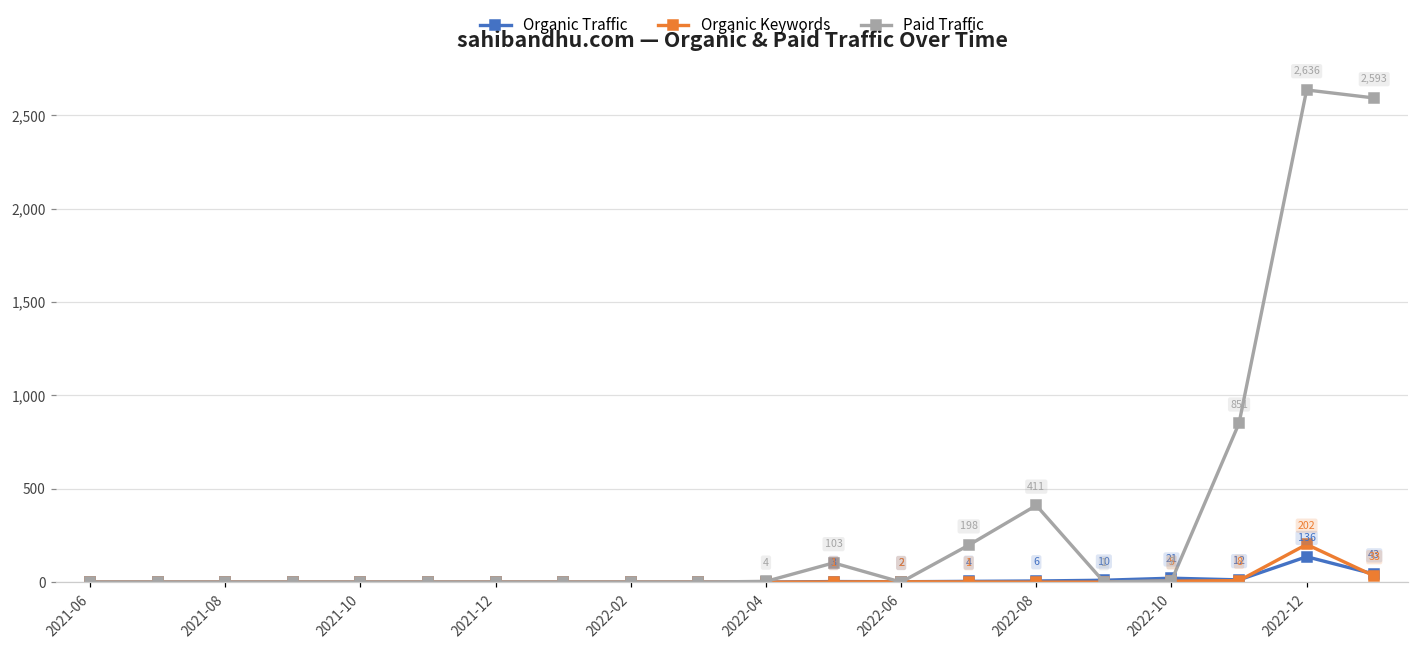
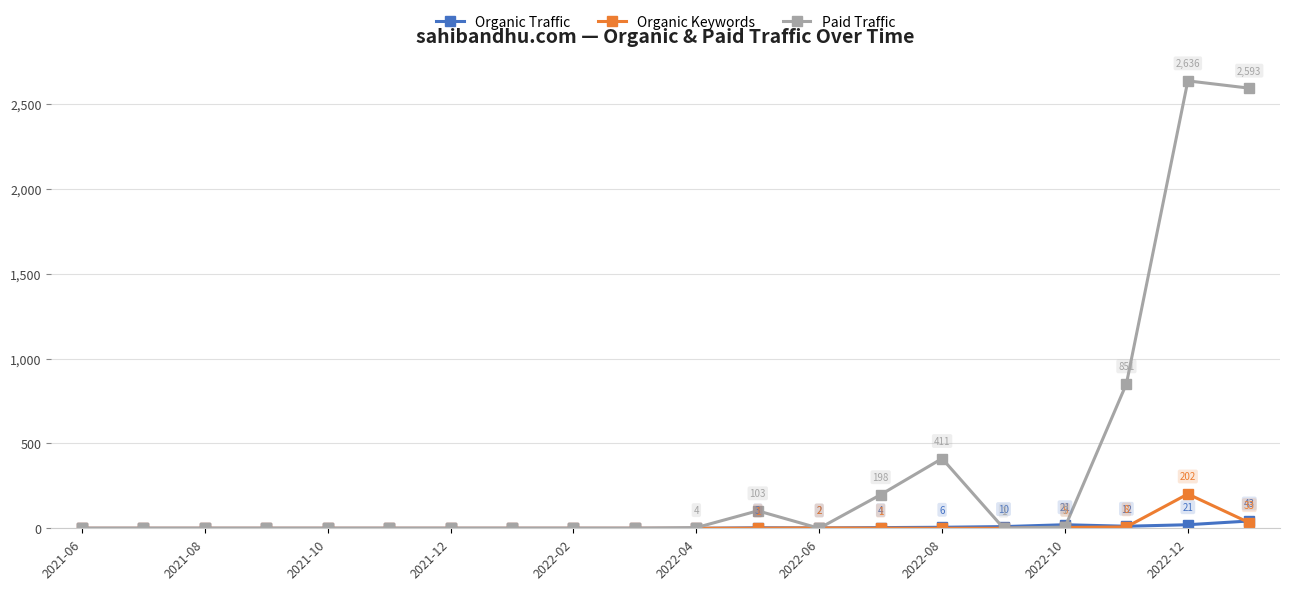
  {
    "Organic Traffic": {
-     "2022-12": 136
+     "2022-12": 21
    }
  }
